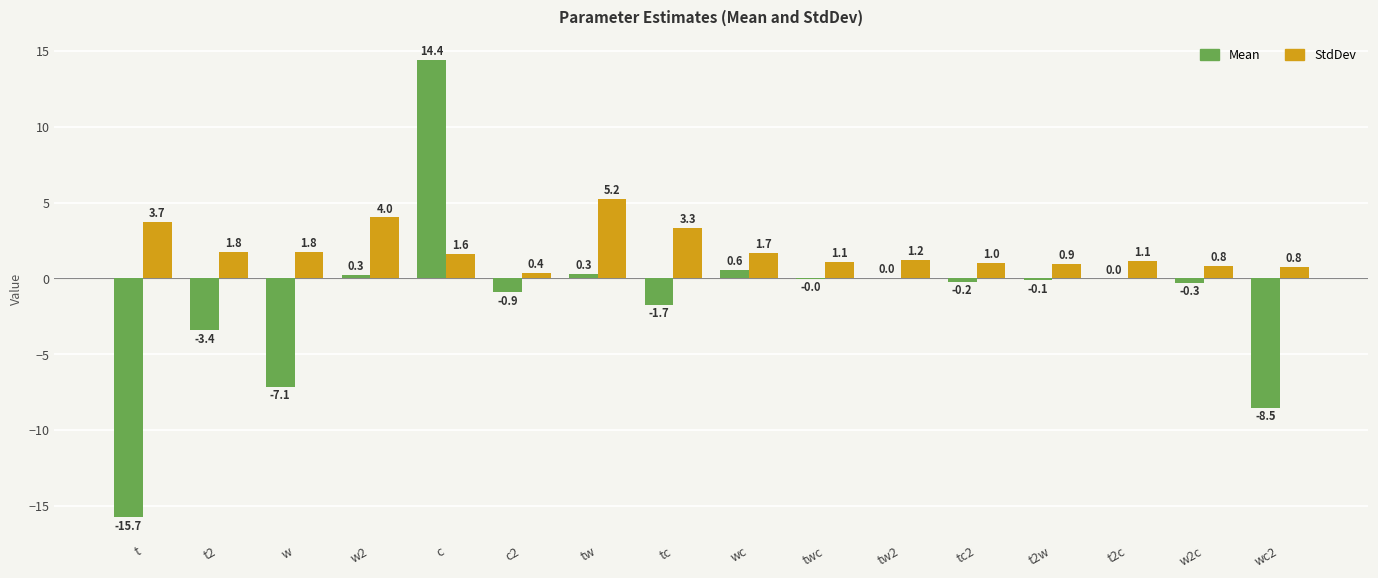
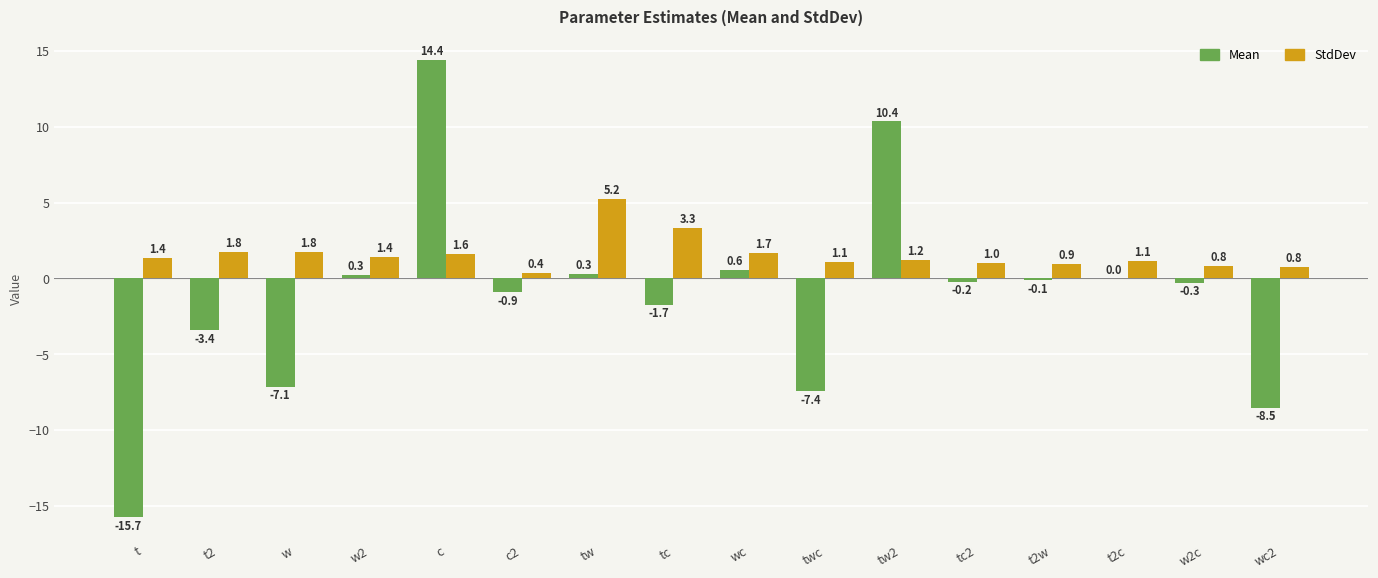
  {
    "Mean": {
      "t": -15.7,
      "t2": -3.4,
      "w": -7.1,
      "w2": 0.3,
      "c": 14.4,
      "c2": -0.9,
      "tw": 0.3,
      "tc": -1.7,
      "wc": 0.6,
-     "twc": -0.0,
-     "tw2": 0.0,
+     "twc": -7.4,
+     "tw2": 10.4,
      "tc2": -0.2,
      "t2w": -0.1,
      "t2c": 0.0,
      "w2c": -0.3,
      "wc2": -8.5
    },
    "StdDev": {
-     "t": 3.7,
+     "t": 1.4,
      "t2": 1.8,
      "w": 1.8,
-     "w2": 4.0,
+     "w2": 1.4,
      "c": 1.6,
      "c2": 0.4,
      "tw": 5.2,
      "tc": 3.3,
      "wc": 1.7,
      "twc": 1.1,
      "tw2": 1.2,
      "tc2": 1.0,
      "t2w": 0.9,
      "t2c": 1.1,
      "w2c": 0.8,
      "wc2": 0.8
    }
  }
